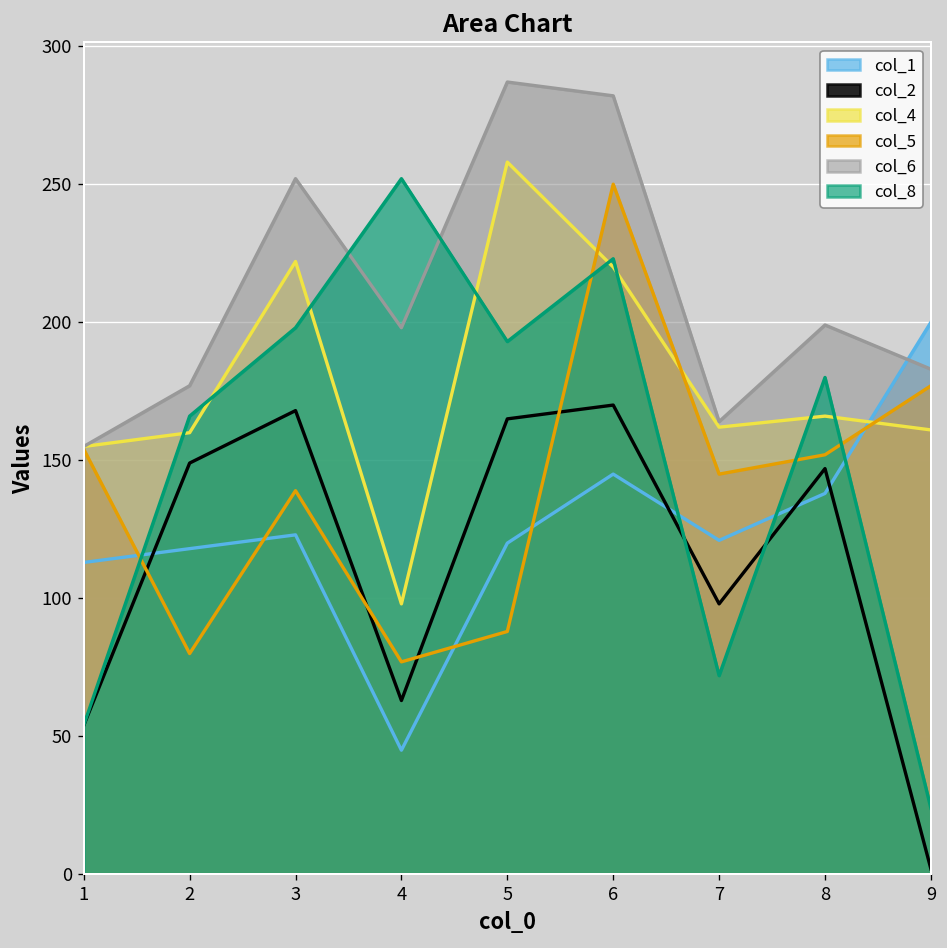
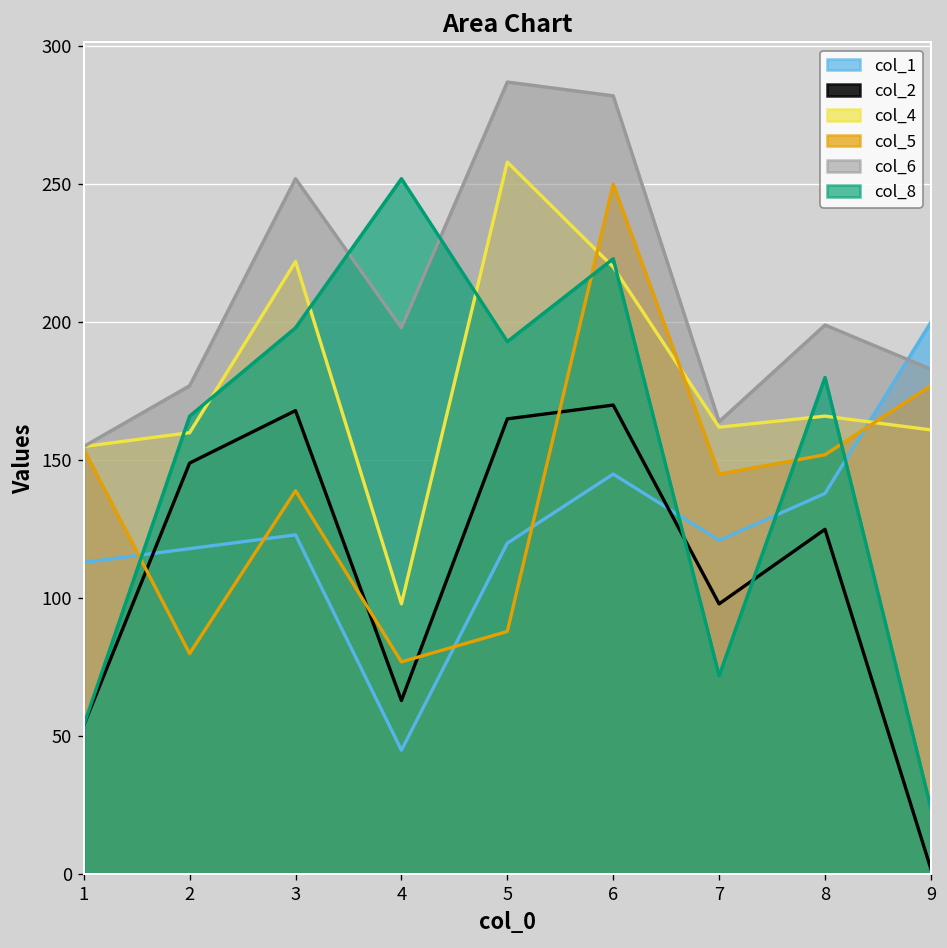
  {
    "col_1": {
      "1": 113,
      "2": 118,
      "3": 123,
      "4": 45,
      "5": 120,
      "6": 145,
      "7": 121,
      "8": 138,
      "9": 200
    },
    "col_2": {
      "2": 149,
      "3": 168,
      "4": 63,
      "5": 165,
      "6": 170,
      "7": 98,
-     "8": 147,
+     "8": 125,
      "9": 2
    },
    "col_4": {
      "2": 160,
      "3": 222,
      "4": 98,
      "5": 258,
      "6": 220,
      "7": 162,
      "8": 166,
      "9": 161
    },
    "col_5": {
      "2": 80,
      "3": 139,
      "4": 77,
      "5": 88,
      "6": 250,
      "7": 145,
      "8": 152,
      "9": 177
    },
    "col_6": {
      "2": 177,
      "3": 252,
      "4": 198,
      "5": 287,
      "6": 282,
      "7": 164,
      "8": 199,
      "9": 183
    },
    "col_8": {
      "2": 166,
      "3": 198,
      "4": 252,
      "5": 193,
      "6": 223,
      "7": 72,
      "8": 180,
      "9": 24
    }
  }
